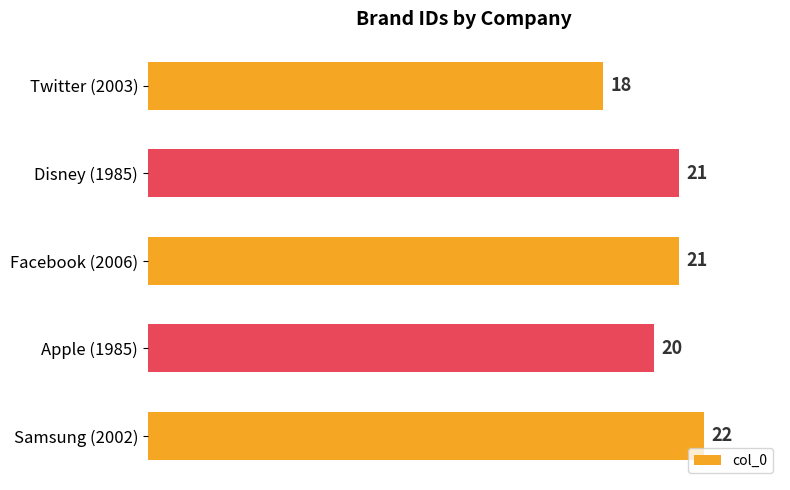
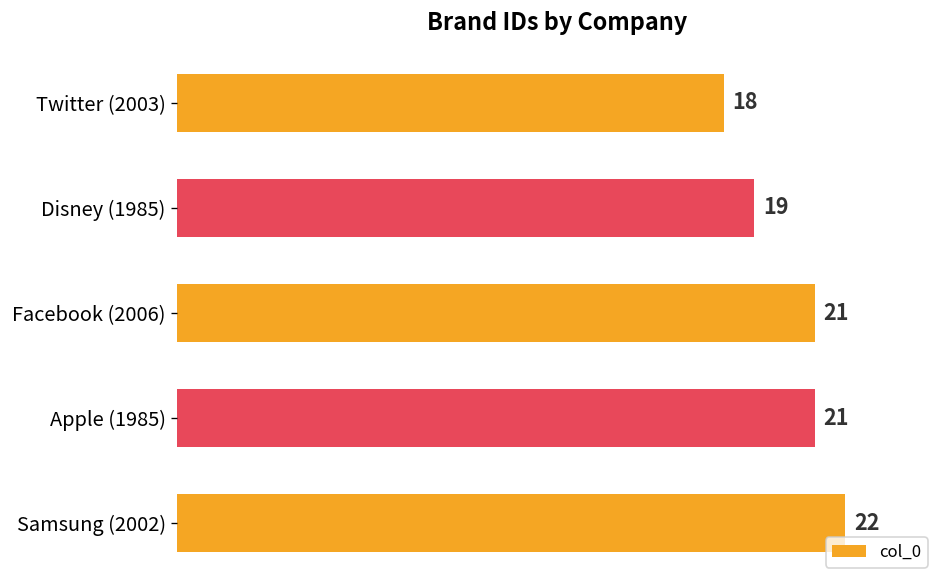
  {
    "Twitter (2003)": 18,
-   "Disney (1985)": 21,
+   "Disney (1985)": 19,
    "Facebook (2006)": 21,
-   "Apple (1985)": 20,
+   "Apple (1985)": 21,
    "Samsung (2002)": 22
  }
